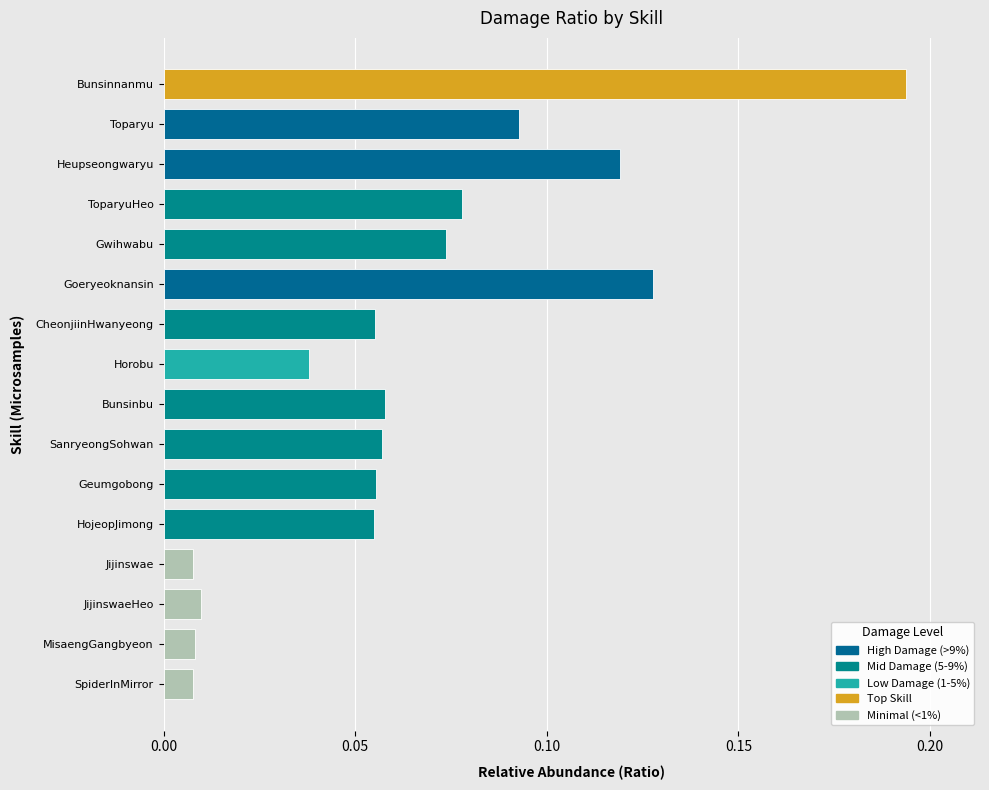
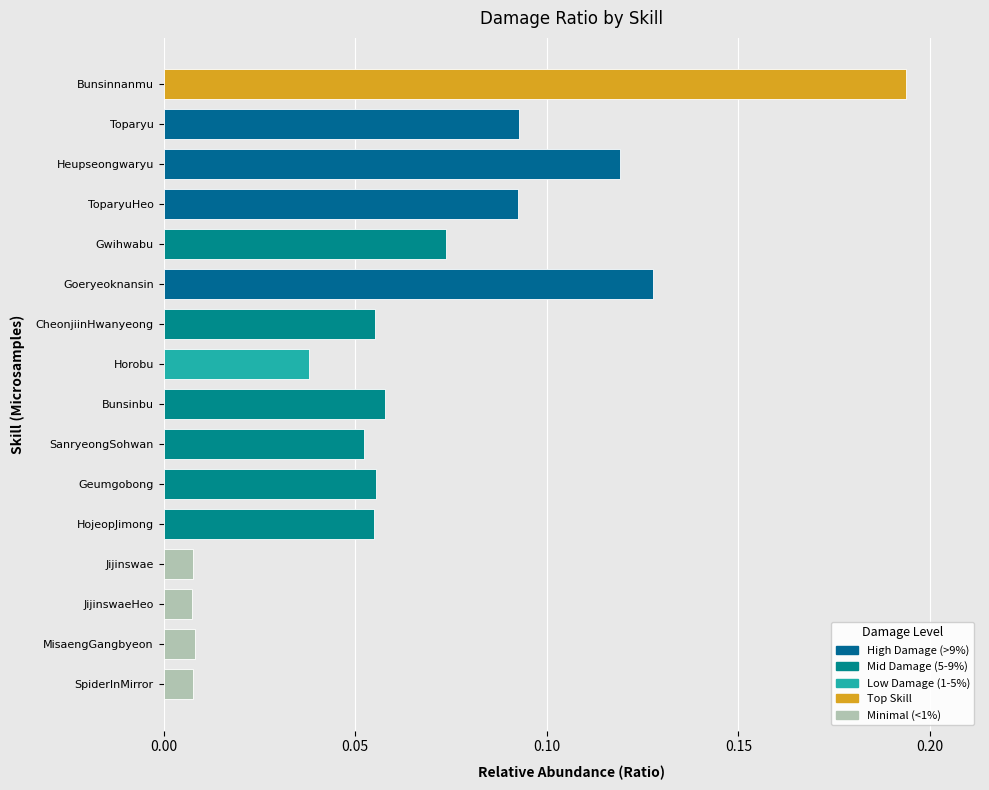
  {
    "Bunsinnanmu": 0.194,
    "Toparyu": 0.093,
    "Heupseongwaryu": 0.119,
-   "ToparyuHeo": 0.078,
+   "ToparyuHeo": 0.093,
    "Gwihwabu": 0.074,
    "Goeryeoknansin": 0.128,
    "CheonjiinHwanyeong": 0.055,
    "Horobu": 0.038,
    "Bunsinbu": 0.058,
-   "SanryeongSohwan": 0.057,
+   "SanryeongSohwan": 0.052,
    "Geumgobong": 0.055,
    "HojeopJimong": 0.055,
    "Jijinswae": 0.008,
-   "JijinswaeHeo": 0.010,
+   "JijinswaeHeo": 0.007,
    "MisaengGangbyeon": 0.008,
    "SpiderInMirror": 0.008
  }
